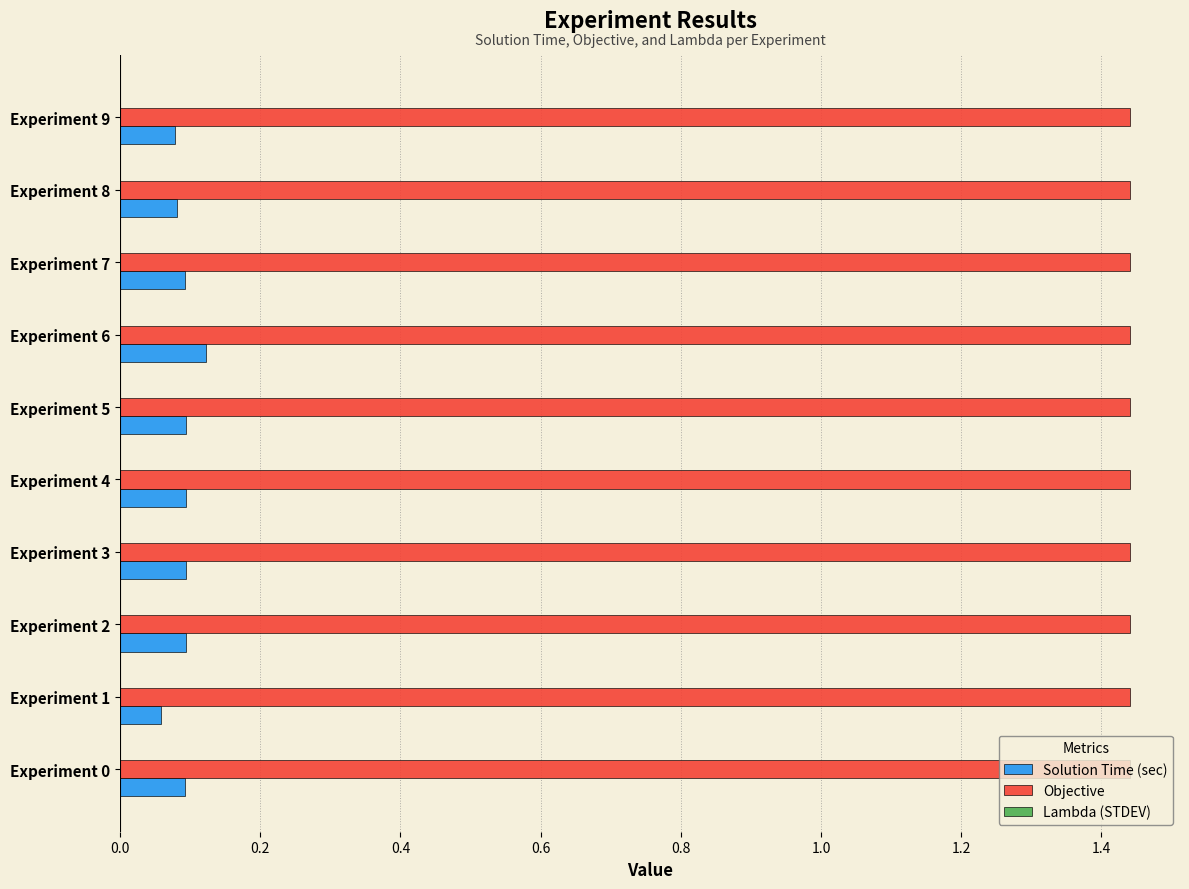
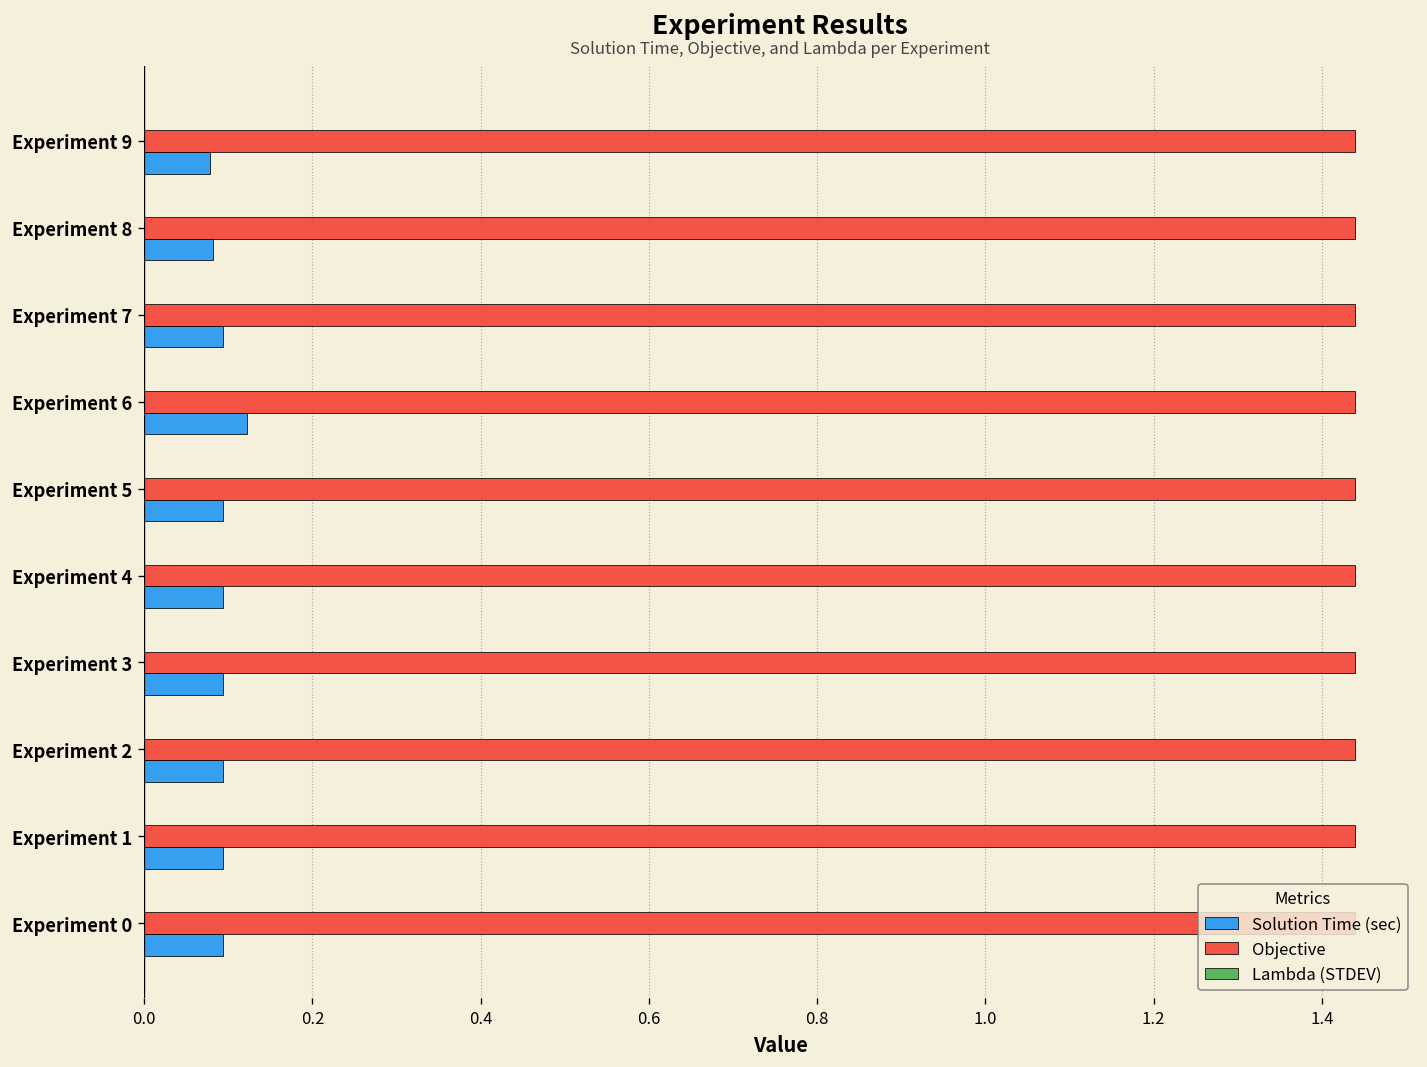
  {
    "Solution Time (sec)": {
      "Experiment 9": 0.08,
      "Experiment 8": 0.08,
      "Experiment 7": 0.09,
      "Experiment 6": 0.12,
      "Experiment 5": 0.09,
      "Experiment 4": 0.09,
      "Experiment 3": 0.09,
      "Experiment 2": 0.09,
-     "Experiment 1": 0.06,
+     "Experiment 1": 0.09,
      "Experiment 0": 0.09
    },
    "Objective": {
      "Experiment 9": 1.44,
      "Experiment 8": 1.44,
      "Experiment 7": 1.44,
      "Experiment 6": 1.44,
      "Experiment 5": 1.44,
      "Experiment 4": 1.44,
      "Experiment 3": 1.44,
      "Experiment 2": 1.44,
      "Experiment 1": 1.44
    },
    "Lambda (STDEV)": {
      "Experiment 9": 0.00,
      "Experiment 8": 0.00,
      "Experiment 7": 0.00,
      "Experiment 6": 0.00,
      "Experiment 5": 0.00,
      "Experiment 4": 0.00,
      "Experiment 3": 0.00,
      "Experiment 2": 0.00,
      "Experiment 1": 0.00,
      "Experiment 0": 0.00
    }
  }
